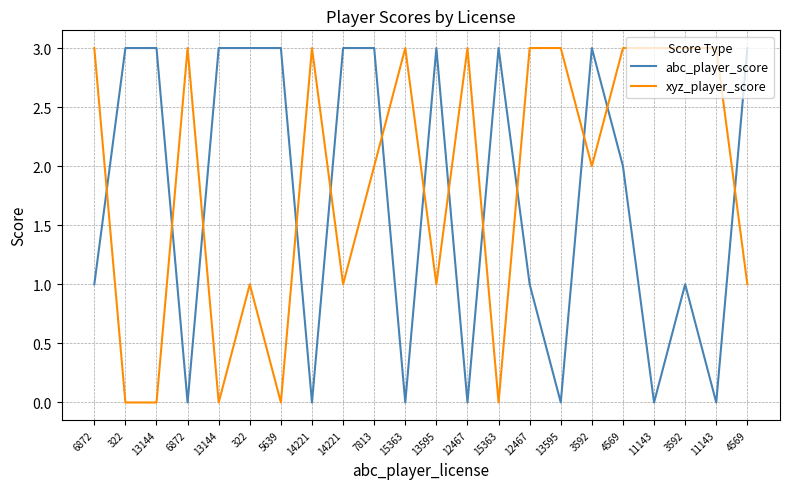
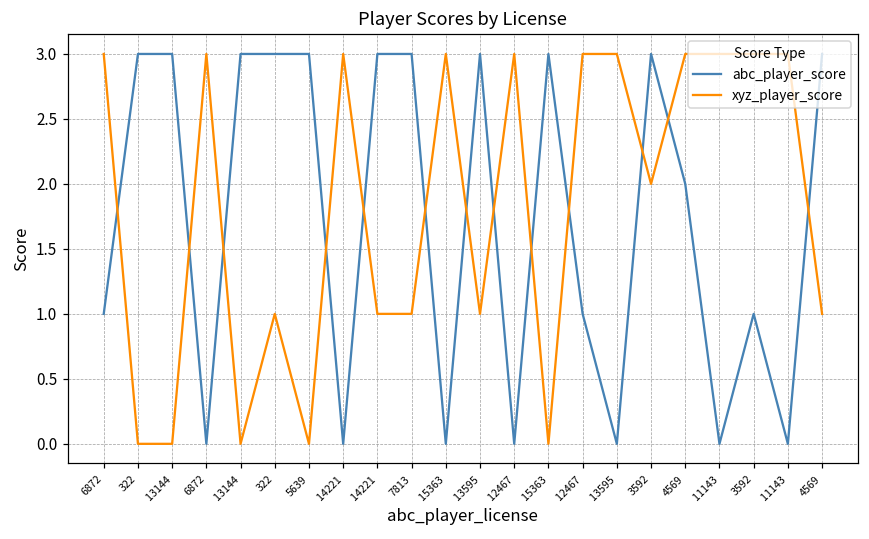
  {
    "abc_player_score": {
      "5639": 3,
      "7813": 3
    },
    "xyz_player_score": {
      "5639": 0,
-     "7813": 2
+     "7813": 1
    }
  }
